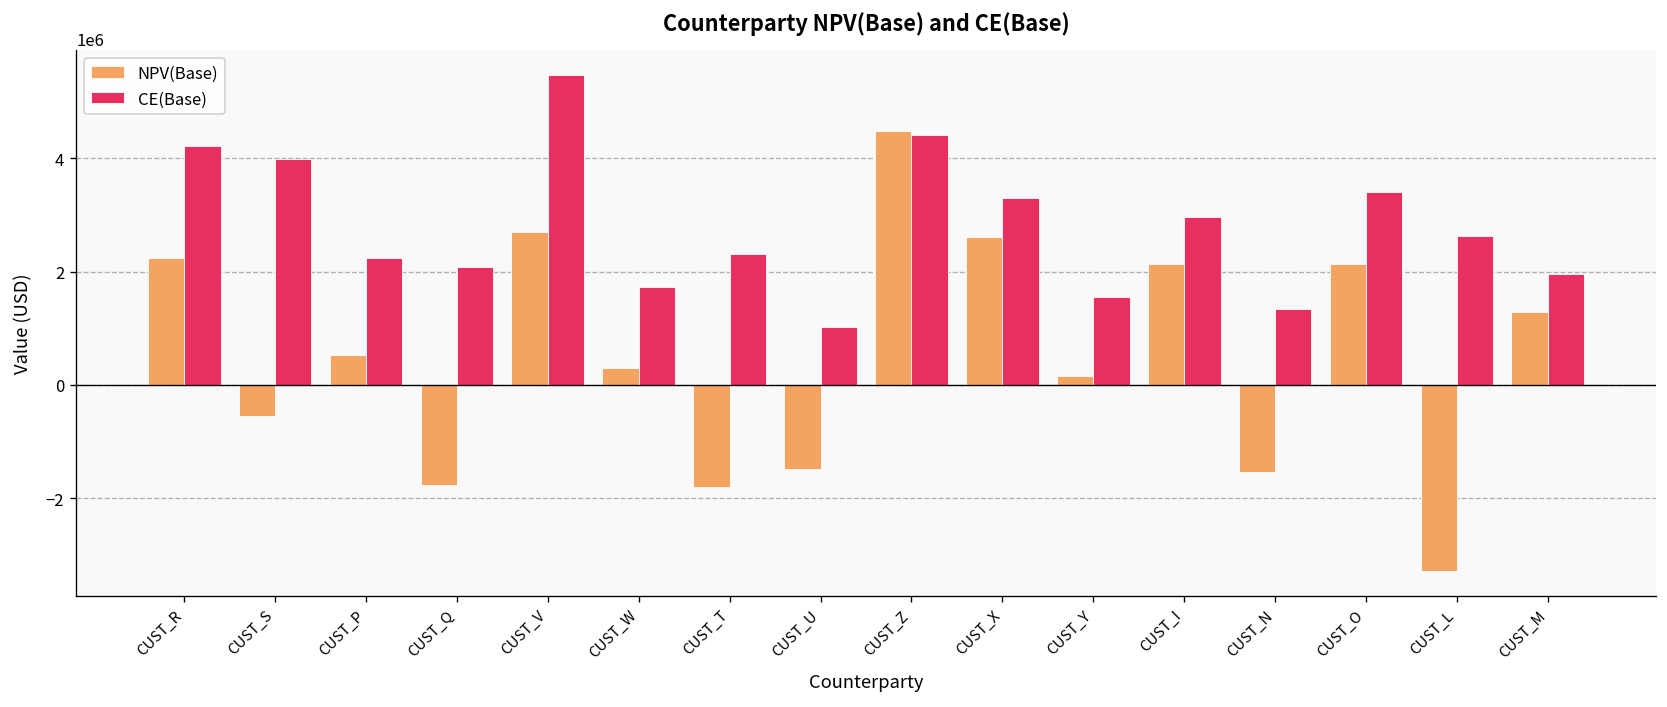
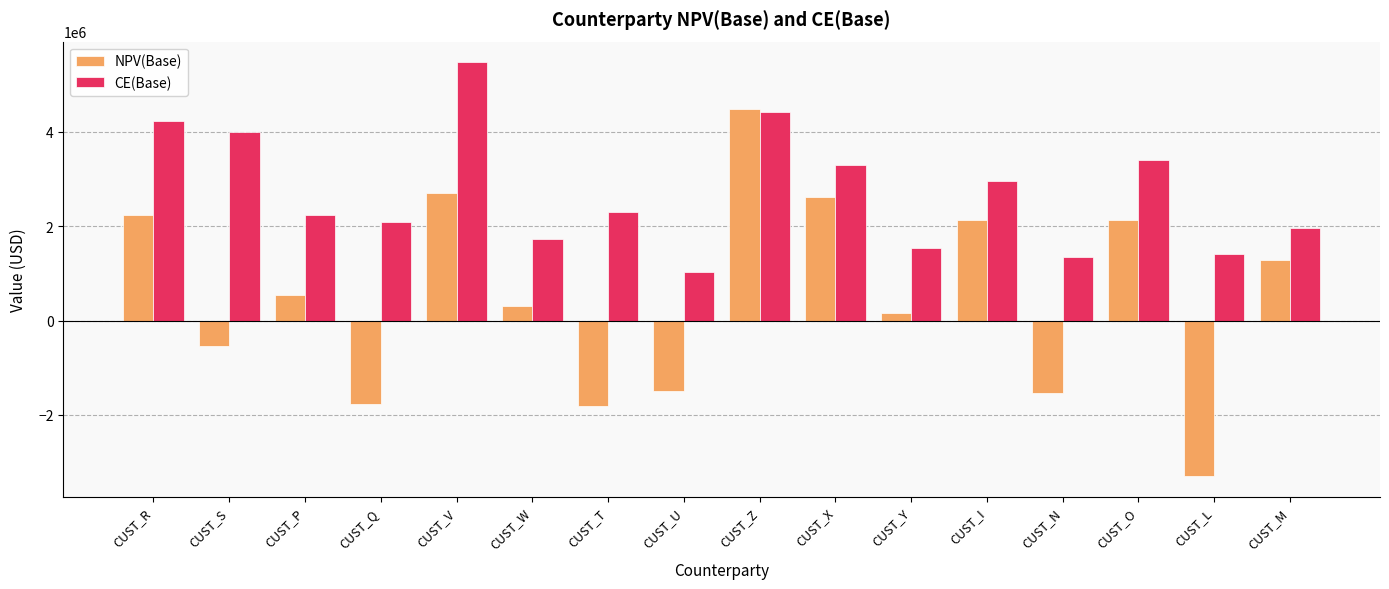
  {
    "NPV(Base)": {
      "CUST_R": 2200000,
      "CUST_S": -500000,
      "CUST_P": 500000,
      "CUST_Q": -1800000,
      "CUST_V": 2700000,
      "CUST_W": 300000,
      "CUST_T": -1800000,
      "CUST_U": -1500000,
      "CUST_Z": 4500000,
      "CUST_X": 2600000,
      "CUST_Y": 200000,
      "CUST_I": 2100000,
      "CUST_N": -1500000,
      "CUST_O": 2100000,
      "CUST_L": -3300000,
      "CUST_M": 1300000
    },
    "CE(Base)": {
      "CUST_R": 4200000,
      "CUST_S": 4000000,
      "CUST_P": 2200000,
      "CUST_Q": 2100000,
      "CUST_V": 5500000,
      "CUST_W": 1700000,
      "CUST_T": 2300000,
      "CUST_U": 1000000,
      "CUST_Z": 4400000,
      "CUST_X": 3300000,
      "CUST_Y": 1500000,
      "CUST_I": 3000000,
      "CUST_N": 1300000,
      "CUST_O": 3400000,
-     "CUST_L": 2600000,
+     "CUST_L": 1400000,
      "CUST_M": 2000000
    }
  }
